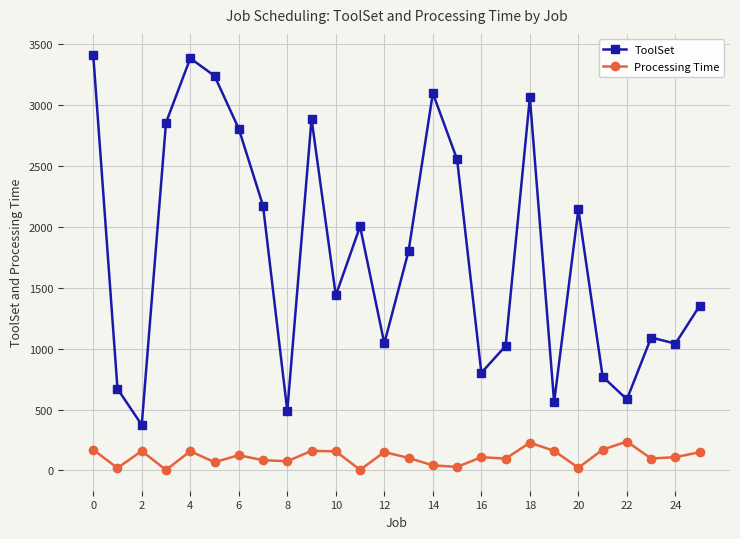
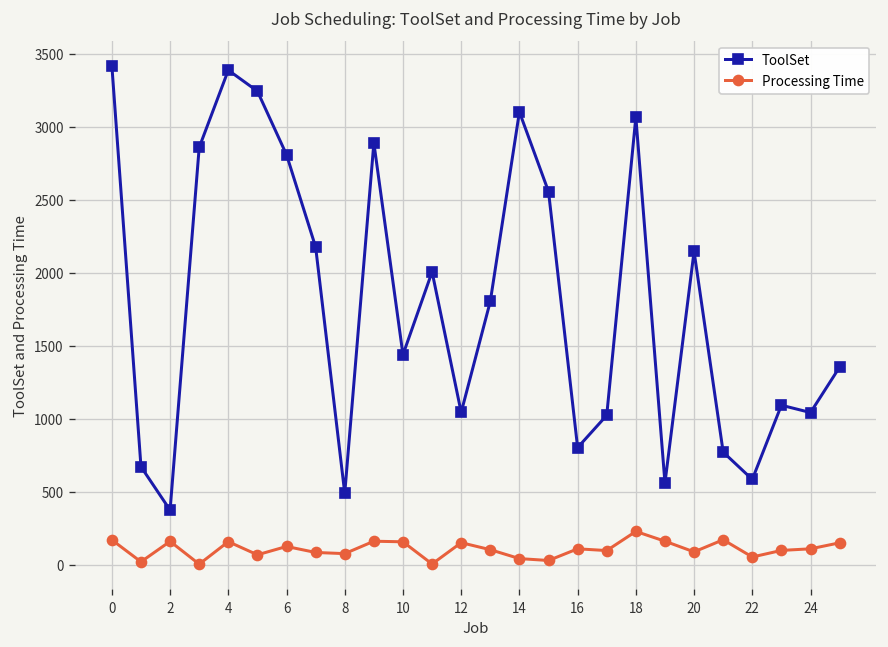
  {
    "ToolSet": {
      "0": 3420,
      "2": 370,
      "4": 3390,
      "6": 2810,
      "8": 490,
      "10": 1440,
      "12": 1040,
      "14": 3100,
      "16": 800,
      "18": 3060,
      "20": 2150,
      "22": 580,
      "24": 1040
    },
    "Processing Time": {
      "0": 170,
      "2": 160,
      "4": 160,
      "6": 130,
      "8": 80,
      "10": 160,
      "12": 150,
      "14": 40,
      "16": 110,
      "18": 230,
-     "20": 20,
-     "22": 240,
+     "20": 90,
+     "22": 50,
      "24": 110
    }
  }
